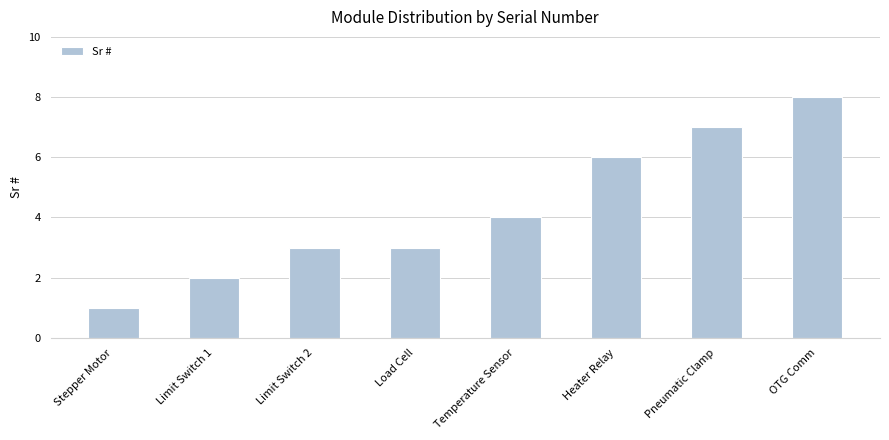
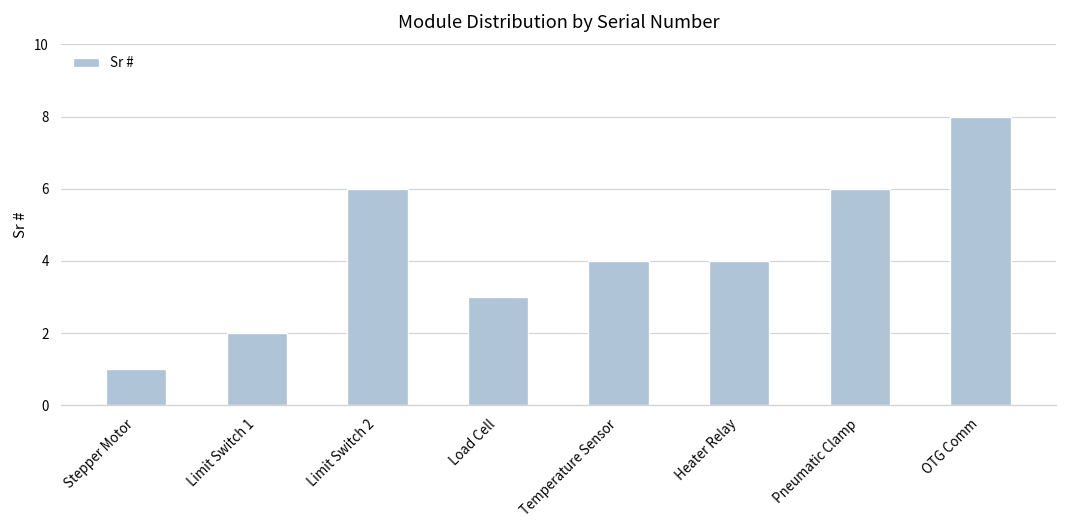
  {
    "Stepper Motor": 1,
    "Limit Switch 1": 2,
-   "Limit Switch 2": 3,
+   "Limit Switch 2": 6,
    "Load Cell": 3,
    "Temperature Sensor": 4,
-   "Heater Relay": 6,
-   "Pneumatic Clamp": 7,
+   "Heater Relay": 4,
+   "Pneumatic Clamp": 6,
    "OTG Comm": 8
  }
